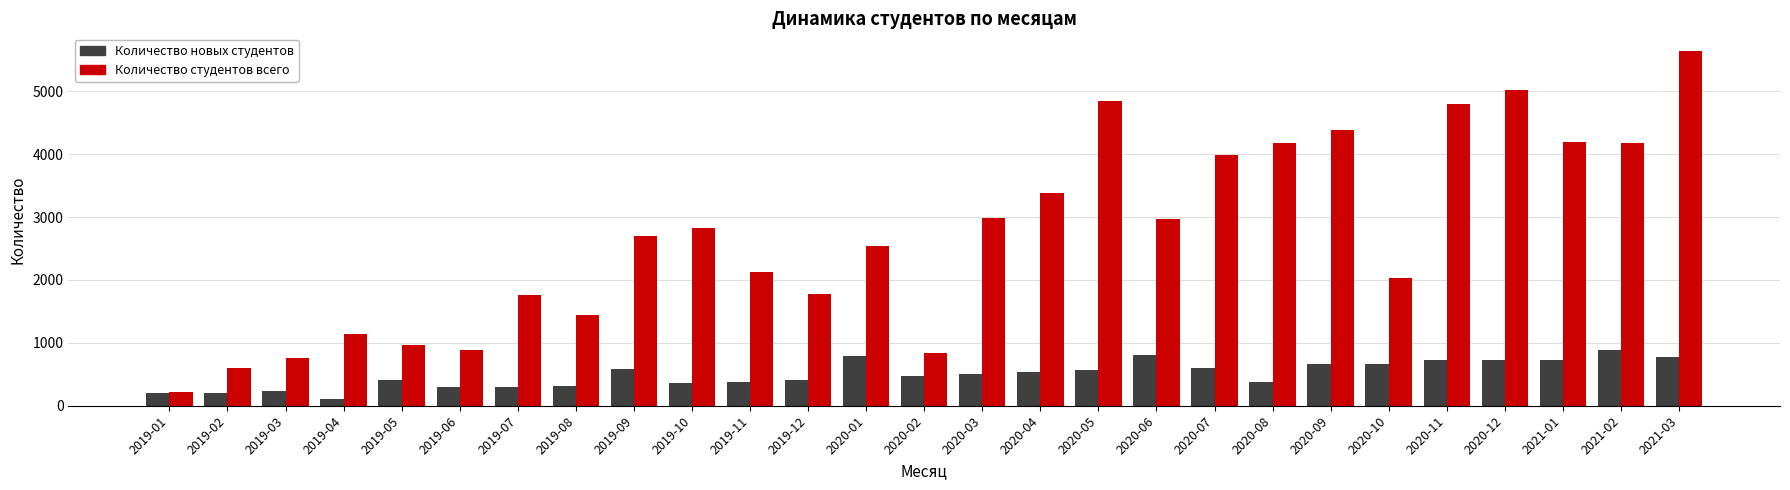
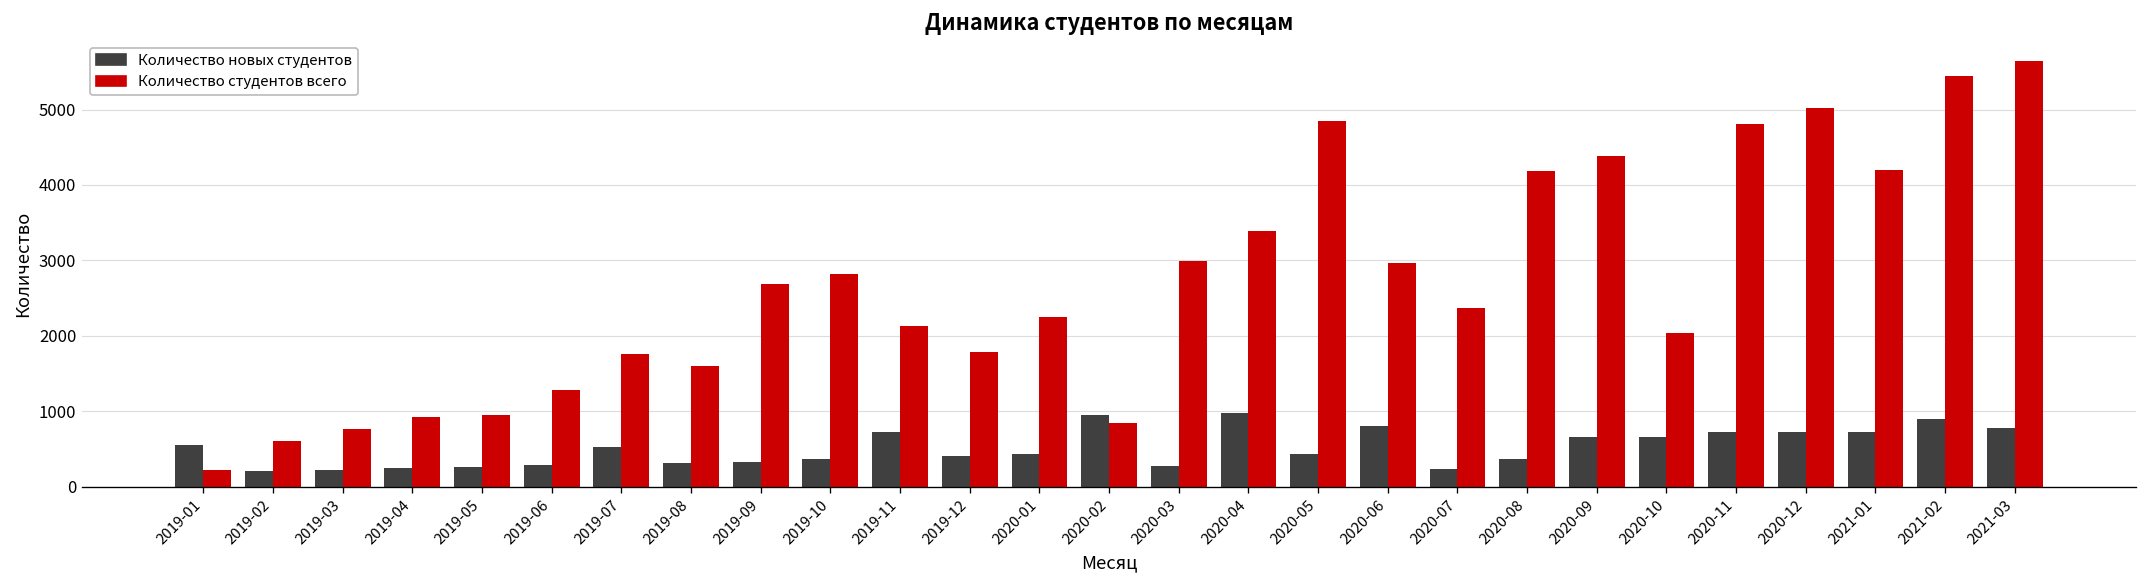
  {
    "Количество новых студентов": {
-     "2019-01": 200,
+     "2019-01": 600,
      "2019-02": 200,
      "2019-03": 200,
-     "2019-04": 100,
-     "2019-05": 400,
+     "2019-04": 200,
+     "2019-05": 300,
      "2019-06": 300,
-     "2019-07": 300,
+     "2019-07": 500,
      "2019-08": 300,
-     "2019-09": 600,
+     "2019-09": 300,
      "2019-10": 400,
-     "2019-11": 400,
+     "2019-11": 700,
      "2019-12": 400,
-     "2020-01": 800,
-     "2020-02": 500,
-     "2020-03": 500,
-     "2020-04": 500,
-     "2020-05": 600,
+     "2020-01": 400,
+     "2020-02": 1000,
+     "2020-03": 300,
+     "2020-04": 1000,
+     "2020-05": 400,
      "2020-06": 800,
-     "2020-07": 600,
+     "2020-07": 200,
      "2020-08": 400,
      "2020-09": 700,
      "2020-10": 700,
      "2020-11": 700,
      "2020-12": 700,
      "2021-01": 700,
      "2021-02": 900,
      "2021-03": 800
    },
    "Количество студентов всего": {
      "2019-01": 200,
      "2019-02": 600,
      "2019-03": 800,
-     "2019-04": 1100,
+     "2019-04": 900,
      "2019-05": 1000,
-     "2019-06": 900,
+     "2019-06": 1300,
      "2019-07": 1800,
-     "2019-08": 1400,
+     "2019-08": 1600,
      "2019-09": 2700,
      "2019-10": 2800,
      "2019-11": 2100,
      "2019-12": 1800,
-     "2020-01": 2500,
+     "2020-01": 2300,
      "2020-02": 800,
      "2020-03": 3000,
      "2020-04": 3400,
      "2020-05": 4900,
      "2020-06": 3000,
-     "2020-07": 4000,
+     "2020-07": 2400,
      "2020-08": 4200,
      "2020-09": 4400,
      "2020-10": 2000,
      "2020-11": 4800,
      "2020-12": 5000,
      "2021-01": 4200,
-     "2021-02": 4200,
+     "2021-02": 5400,
      "2021-03": 5600
    }
  }
